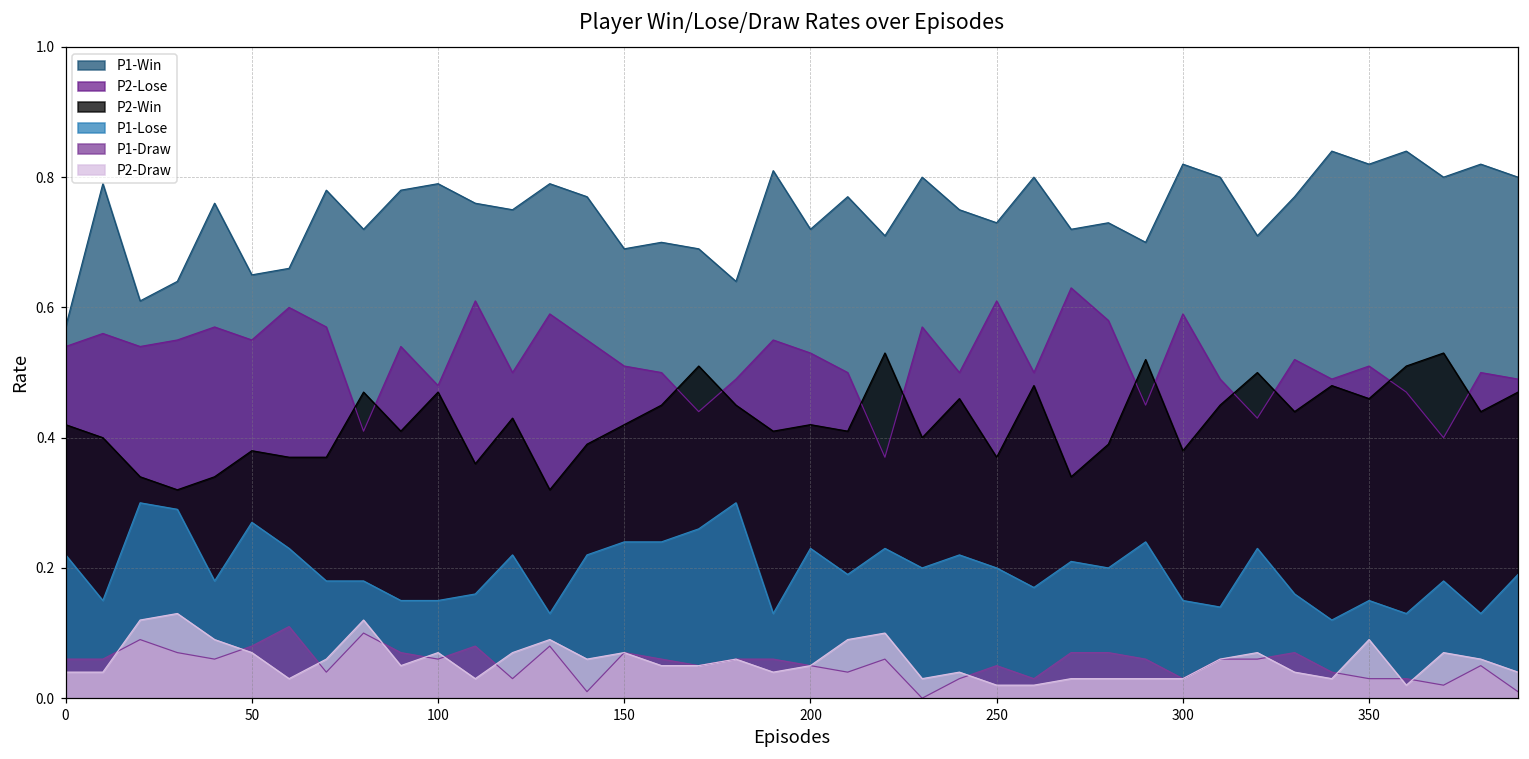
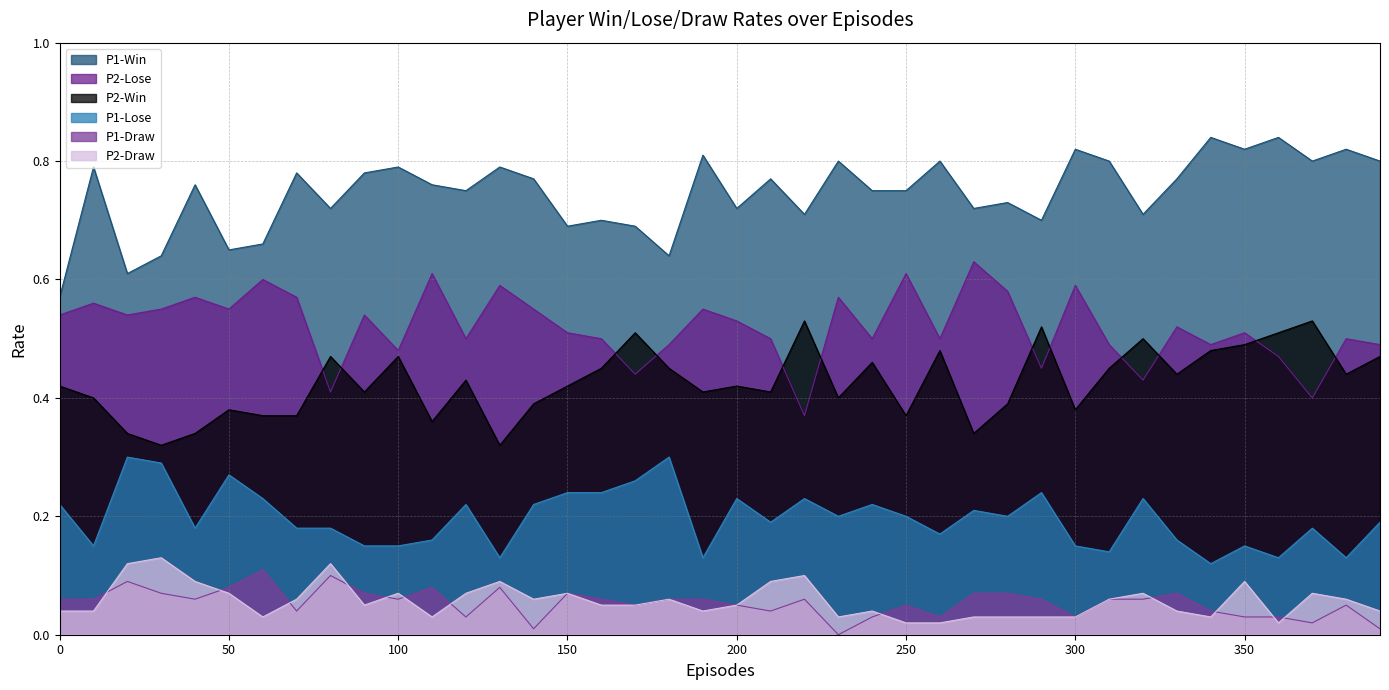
  {
    "P1-Win": {
      "0": 0.57,
      "50": 0.65,
      "100": 0.79,
      "150": 0.69,
      "200": 0.72,
-     "250": 0.73,
+     "250": 0.75,
      "300": 0.82,
      "350": 0.82
    },
    "P2-Win": {
      "0": 0.42,
      "50": 0.38,
      "100": 0.47,
      "150": 0.42,
      "200": 0.42,
      "250": 0.37,
      "300": 0.38,
-     "350": 0.46
+     "350": 0.49
    },
    "P1-Lose": {
      "0": 0.22,
      "50": 0.27,
      "100": 0.15,
      "150": 0.24,
      "200": 0.23,
      "250": 0.20,
      "300": 0.15,
      "350": 0.15
    },
    "P2-Draw": {
      "0": 0.04,
      "50": 0.07,
      "100": 0.07,
      "250": 0.02,
      "350": 0.09
    }
  }
